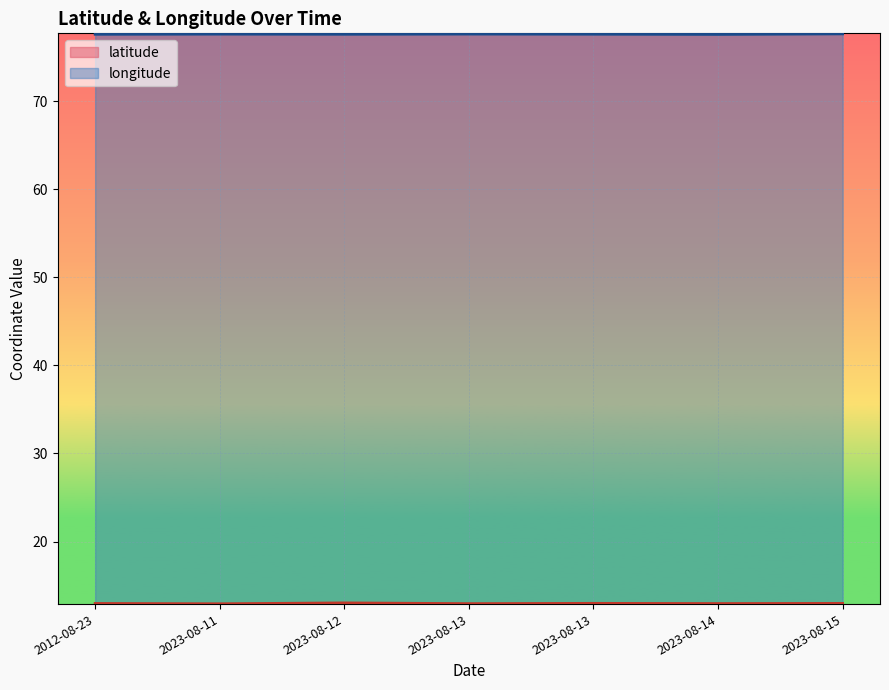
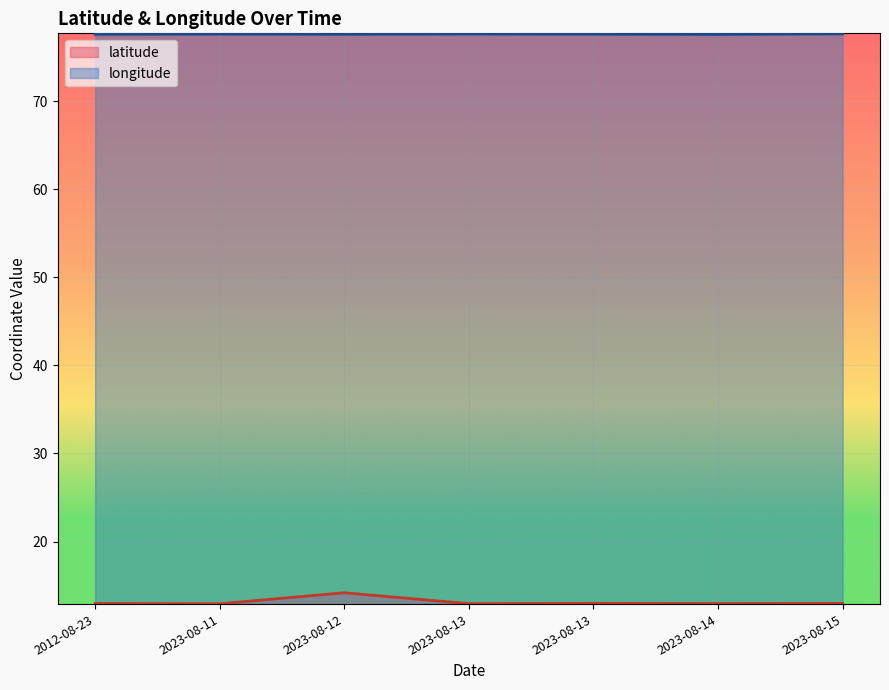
  {
    "latitude": {
      "2012-08-23": 13,
      "2023-08-11": 13,
-     "2023-08-12": 13,
+     "2023-08-12": 14,
      "2023-08-14": 13,
      "2023-08-15": 13
    },
    "longitude": {
      "2012-08-23": 78,
      "2023-08-11": 78,
      "2023-08-12": 78,
      "2023-08-14": 78,
      "2023-08-15": 78
    }
  }
